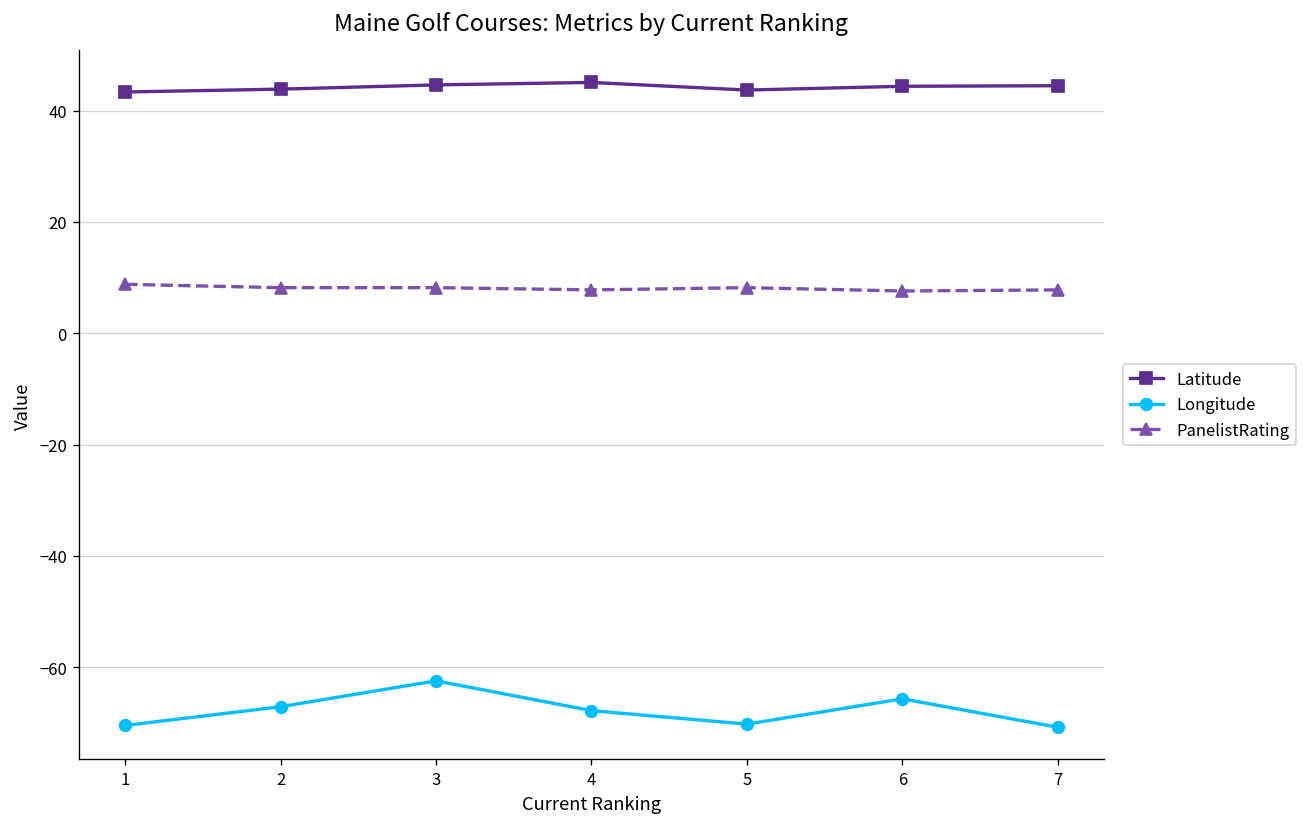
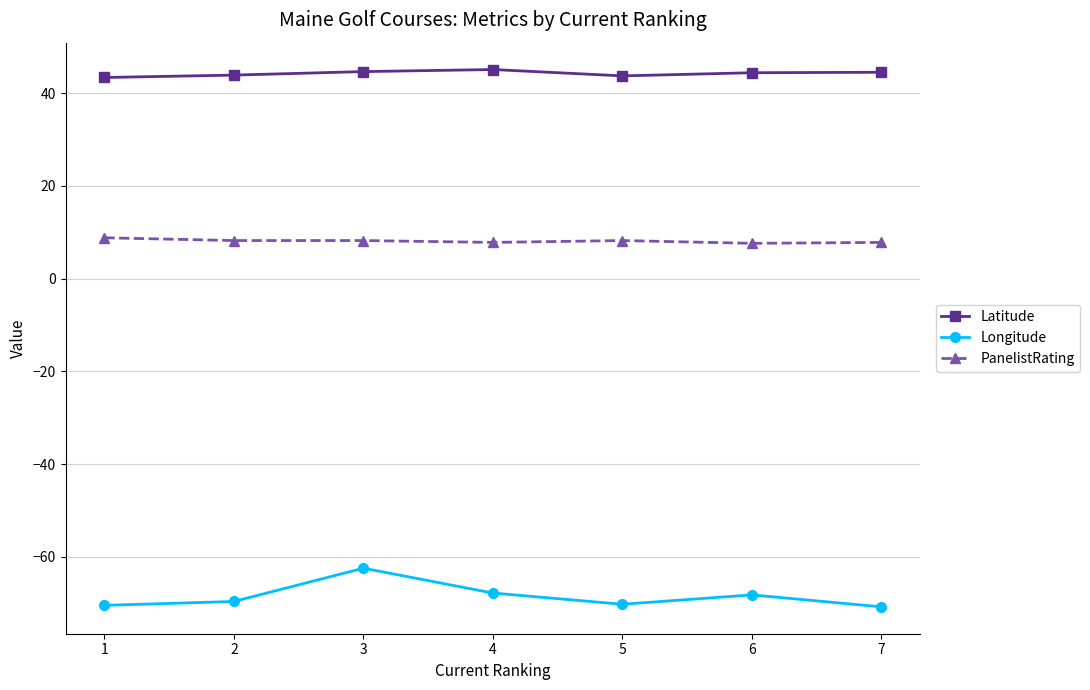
  {
    "Longitude": {
      "1": -70,
-     "2": -67,
+     "2": -70,
      "3": -62,
      "4": -68,
      "5": -70,
-     "6": -66,
+     "6": -68,
      "7": -71
    }
  }
